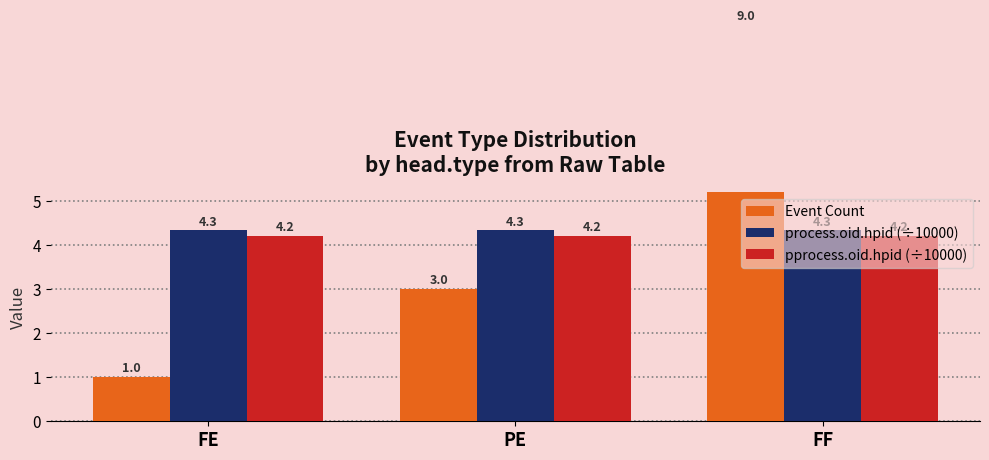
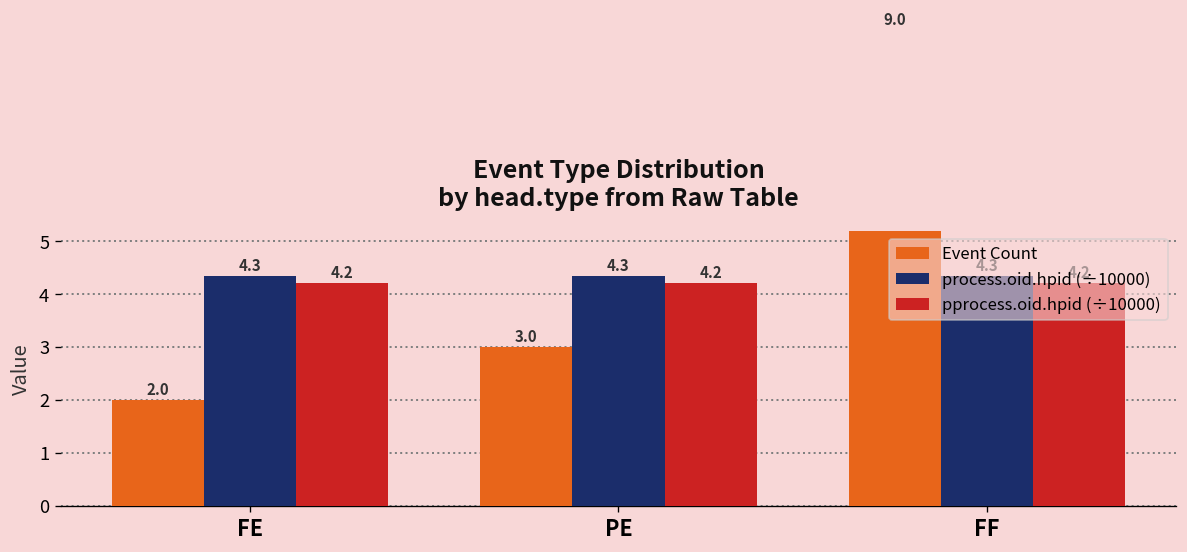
  {
    "Event Count": {
-     "FE": 1.0,
+     "FE": 2.0,
      "PE": 3.0
    },
    "process.oid.hpid (÷10000)": {
      "FE": 4.3,
      "PE": 4.3
    },
    "pprocess.oid.hpid (÷10000)": {
      "FE": 4.2,
      "PE": 4.2
    }
  }
